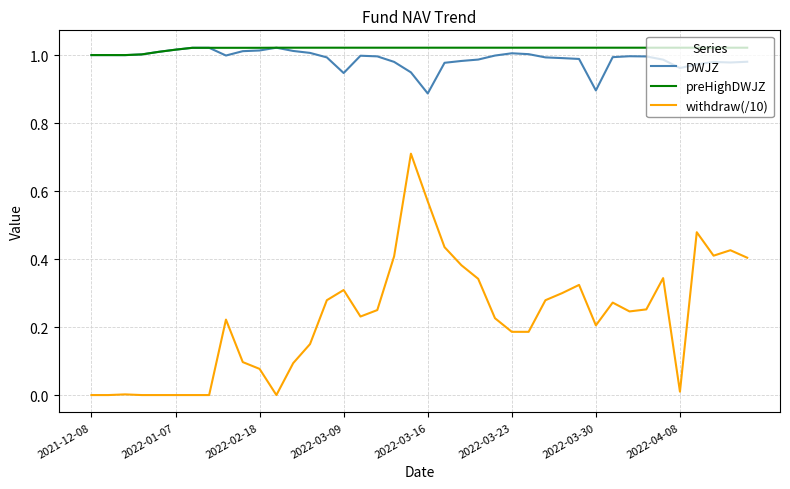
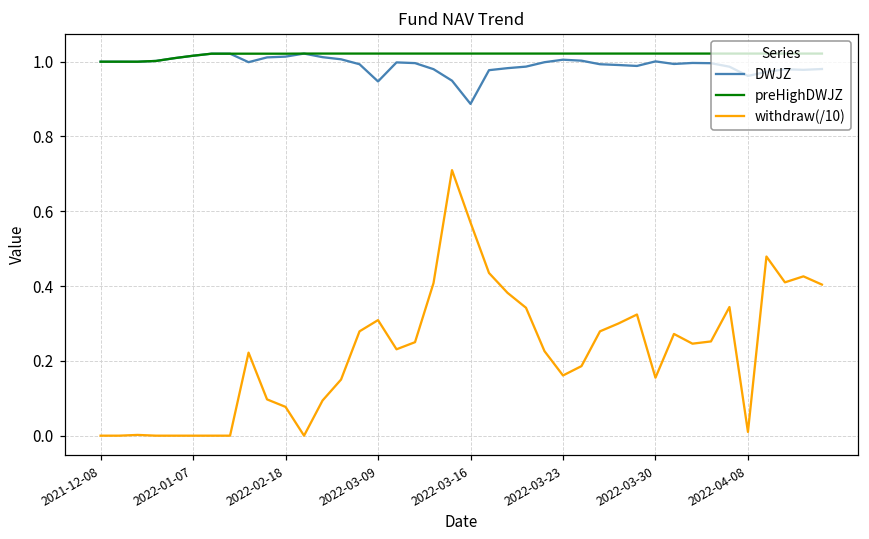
  {
    "DWJZ": {
      "2022-02-18": 1.01,
      "2022-03-09": 0.95,
      "2022-03-16": 0.89,
      "2022-03-23": 1.01,
-     "2022-03-30": 0.90
+     "2022-03-30": 1.00
    },
    "preHighDWJZ": {
      "2022-02-18": 1.02,
      "2022-03-09": 1.02,
      "2022-03-16": 1.02,
      "2022-03-23": 1.02,
      "2022-03-30": 1.02
    },
    "withdraw(/10)": {
      "2021-12-08": 0.00,
      "2022-01-07": 0.00,
      "2022-02-18": 0.08,
      "2022-03-09": 0.31,
      "2022-03-16": 0.57,
-     "2022-03-23": 0.19,
-     "2022-03-30": 0.21,
+     "2022-03-23": 0.16,
+     "2022-03-30": 0.16,
      "2022-04-08": 0.01
    }
  }
